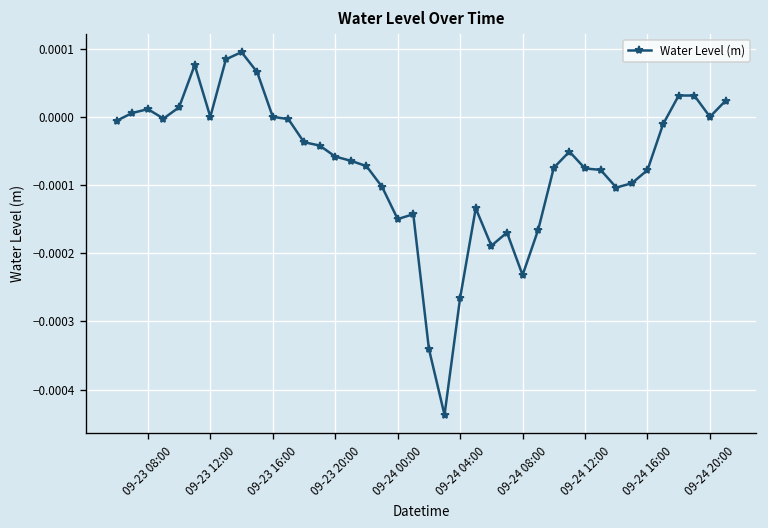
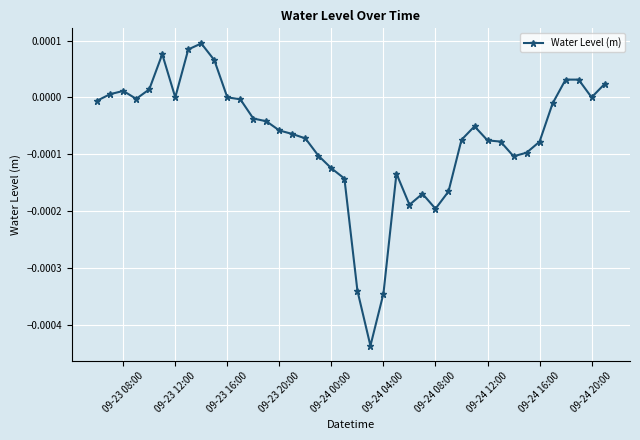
  {
    "09-23 08:00": 0.00001,
    "09-23 12:00": 0.00000,
    "09-23 16:00": 0.00000,
    "09-23 20:00": -0.00006,
-   "09-24 00:00": -0.00015,
-   "09-24 04:00": -0.00027,
-   "09-24 08:00": -0.00023,
+   "09-24 00:00": -0.00012,
+   "09-24 04:00": -0.00035,
+   "09-24 08:00": -0.00020,
    "09-24 12:00": -0.00008,
    "09-24 16:00": -0.00008,
    "09-24 20:00": 0.00000
  }
